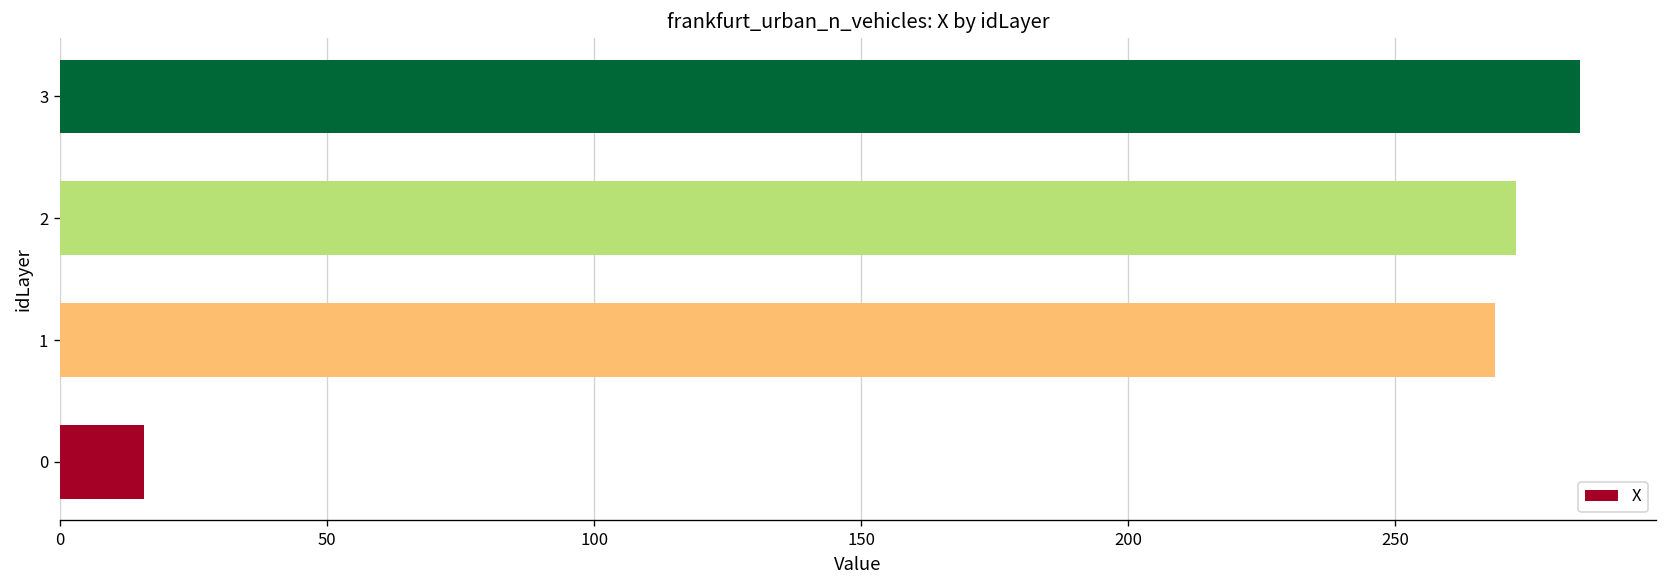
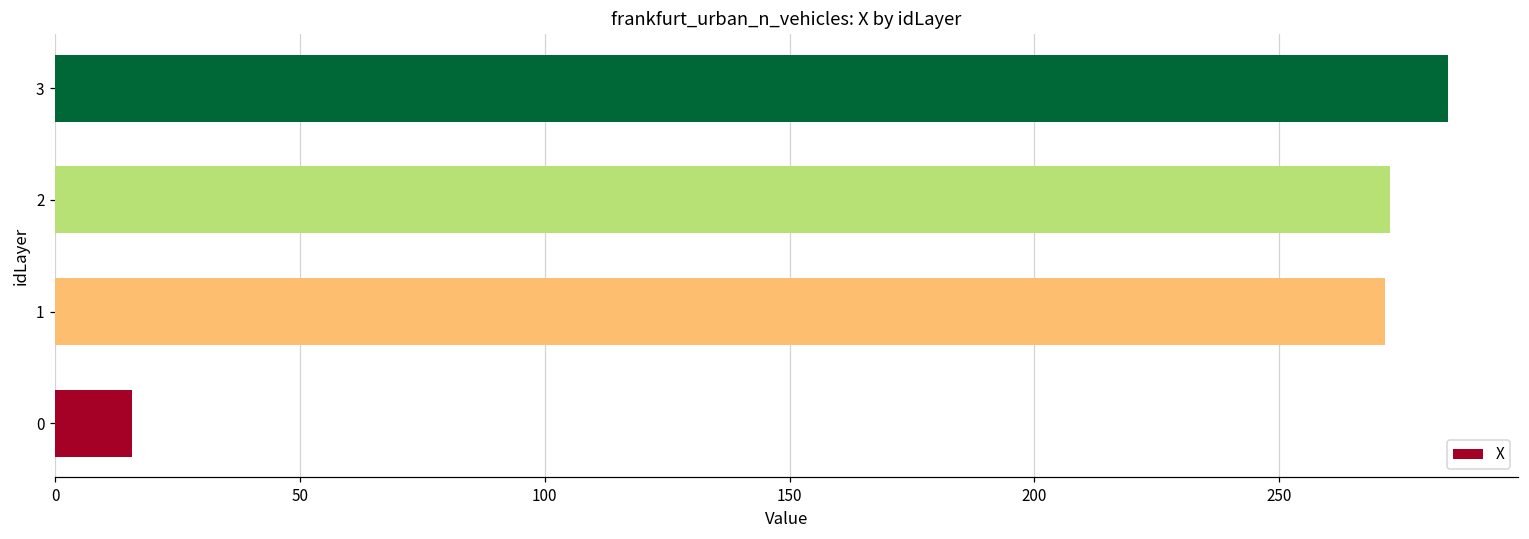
  {
    "3": 285,
    "2": 273,
-   "1": 269,
+   "1": 272,
    "0": 16
  }
